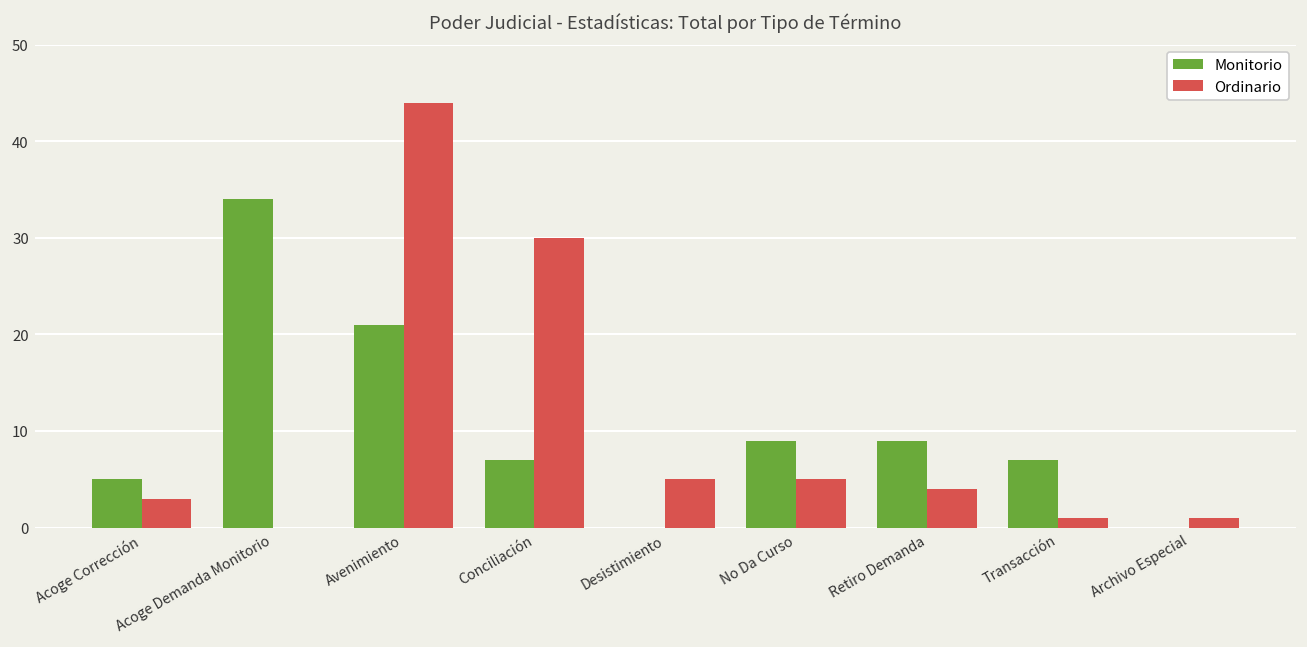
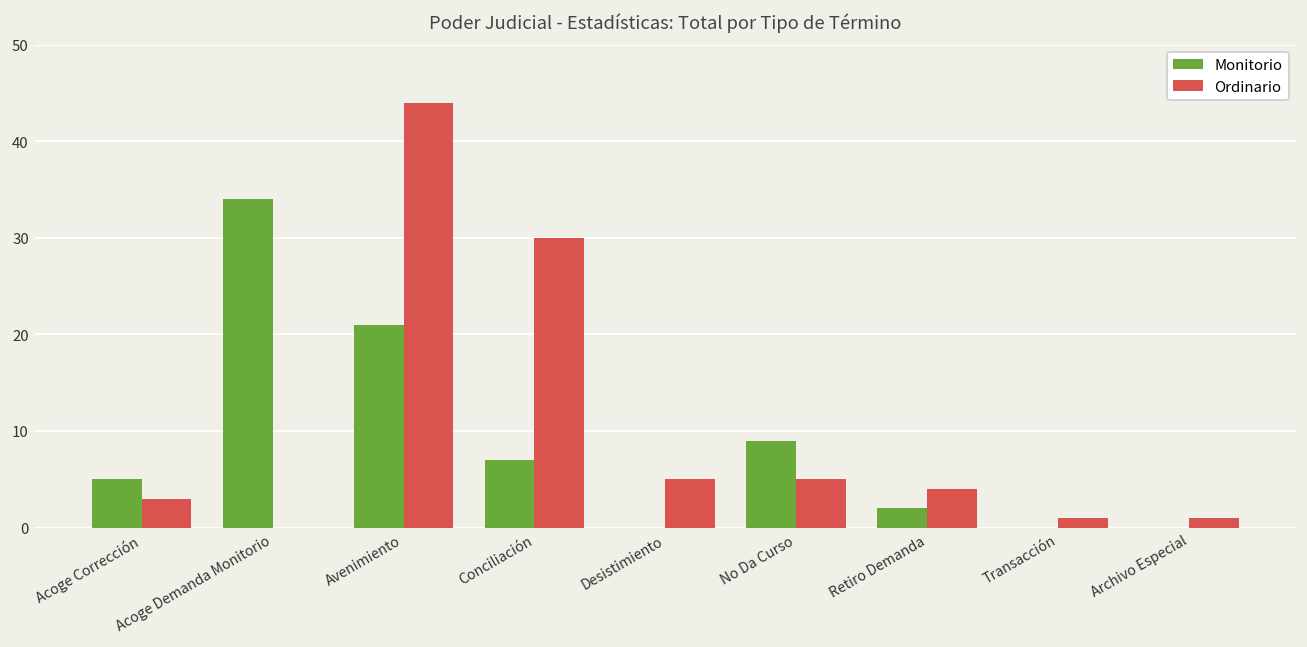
  {
    "Monitorio": {
      "Acoge Corrección": 5,
      "Acoge Demanda Monitorio": 34,
      "Avenimiento": 21,
      "Conciliación": 7,
      "Desistimiento": 0,
      "No Da Curso": 9,
-     "Retiro Demanda": 9,
-     "Transacción": 7,
+     "Retiro Demanda": 2,
+     "Transacción": 0,
      "Archivo Especial": 0
    },
    "Ordinario": {
      "Acoge Corrección": 3,
      "Acoge Demanda Monitorio": 0,
      "Avenimiento": 44,
      "Conciliación": 30,
      "Desistimiento": 5,
      "No Da Curso": 5,
      "Retiro Demanda": 4,
      "Transacción": 1,
      "Archivo Especial": 1
    }
  }
